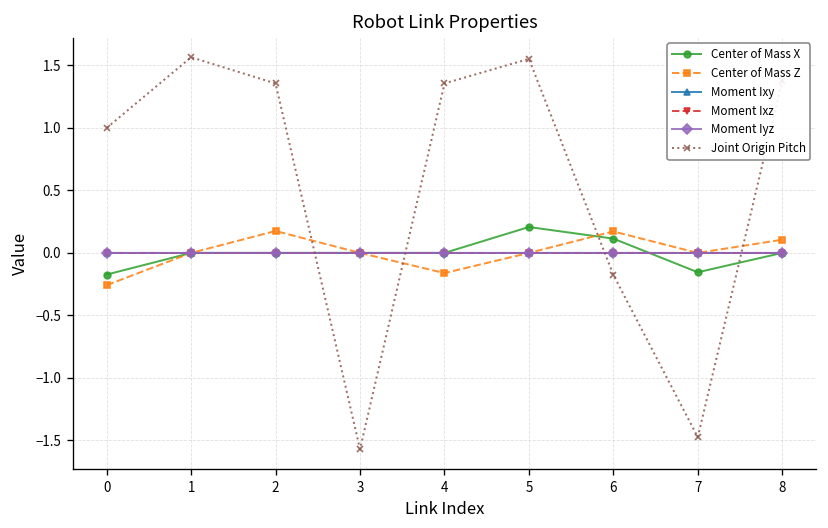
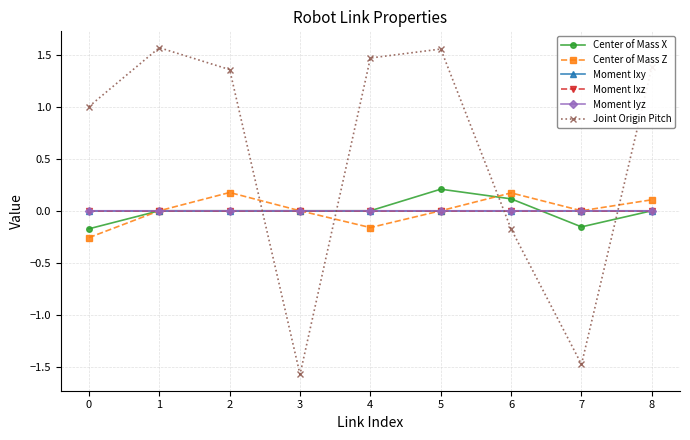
  {
    "Center of Mass X": {
      "0": -0.17,
      "5": 0.21,
      "6": 0.11,
      "7": -0.15
    },
    "Center of Mass Z": {
      "0": -0.26,
      "2": 0.18,
      "4": -0.16,
      "6": 0.17,
      "8": 0.11
    },
    "Moment Iyz": {
      "0": 0.00,
      "6": 0.00
    },
    "Joint Origin Pitch": {
      "0": 1.00,
      "1": 1.57,
      "2": 1.36,
      "3": -1.57,
-     "4": 1.36,
+     "4": 1.47,
      "5": 1.55,
      "6": -0.18,
      "7": -1.47
    }
  }
